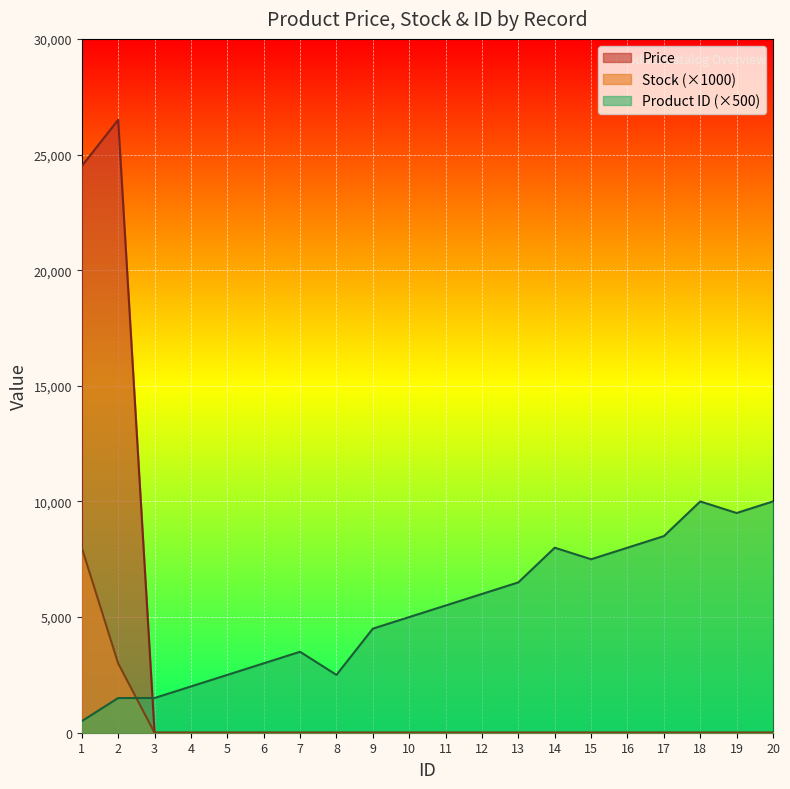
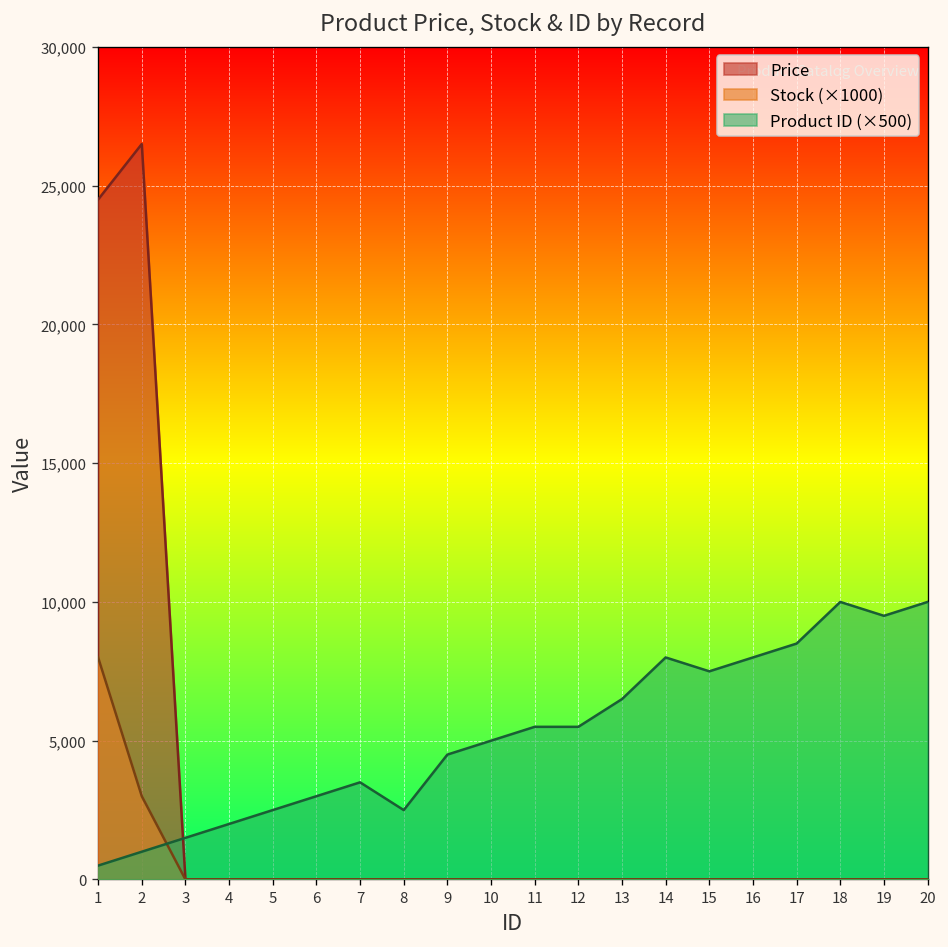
  {
    "Price": {
      "1": "24,500",
      "2": "26,500"
    },
    "Stock (×1000)": {
      "1": "8,000",
      "2": "3,000"
    },
    "Product ID (×500)": {
      "1": "500",
-     "2": "1,500",
+     "2": "1,000",
      "3": "1,500",
      "4": "2,000",
      "5": "2,500",
      "6": "3,000",
      "7": "3,500",
      "8": "2,500",
      "9": "4,500",
      "10": "5,000",
      "11": "5,500",
-     "12": "6,000",
+     "12": "5,500",
      "13": "6,500",
      "14": "8,000",
      "15": "7,500",
      "16": "8,000",
      "17": "8,500",
      "18": "10,000",
      "19": "9,500",
      "20": "10,000"
    }
  }
